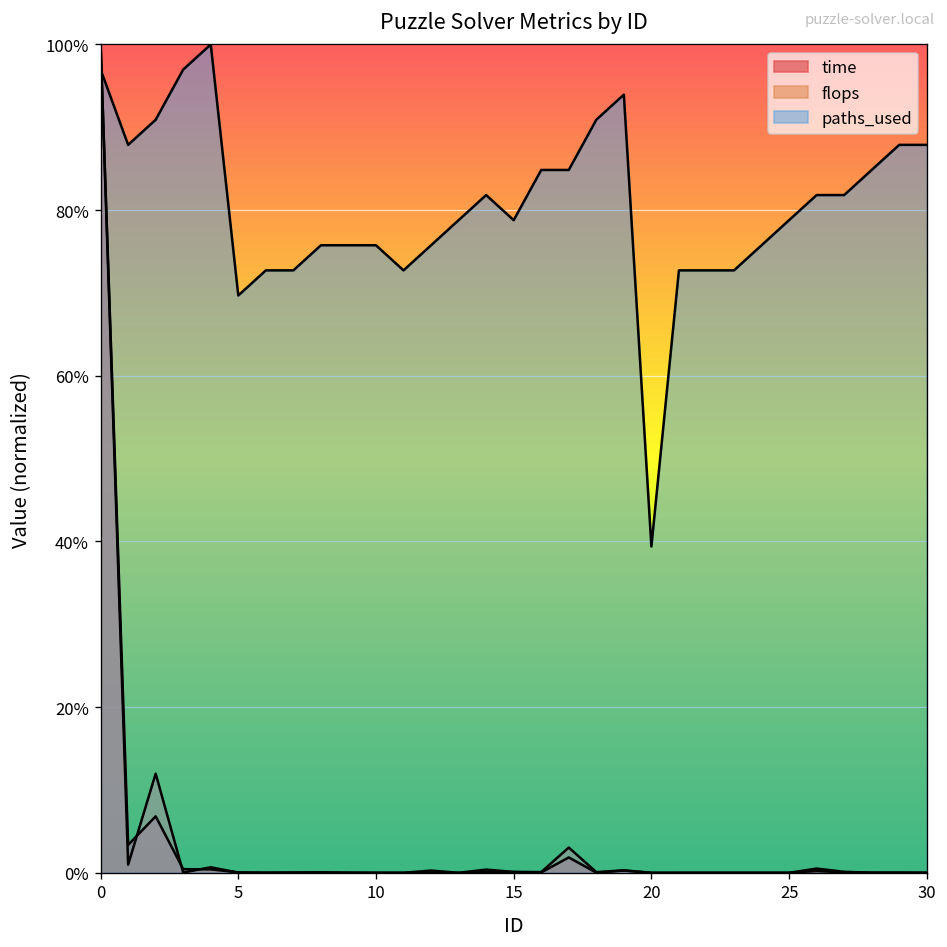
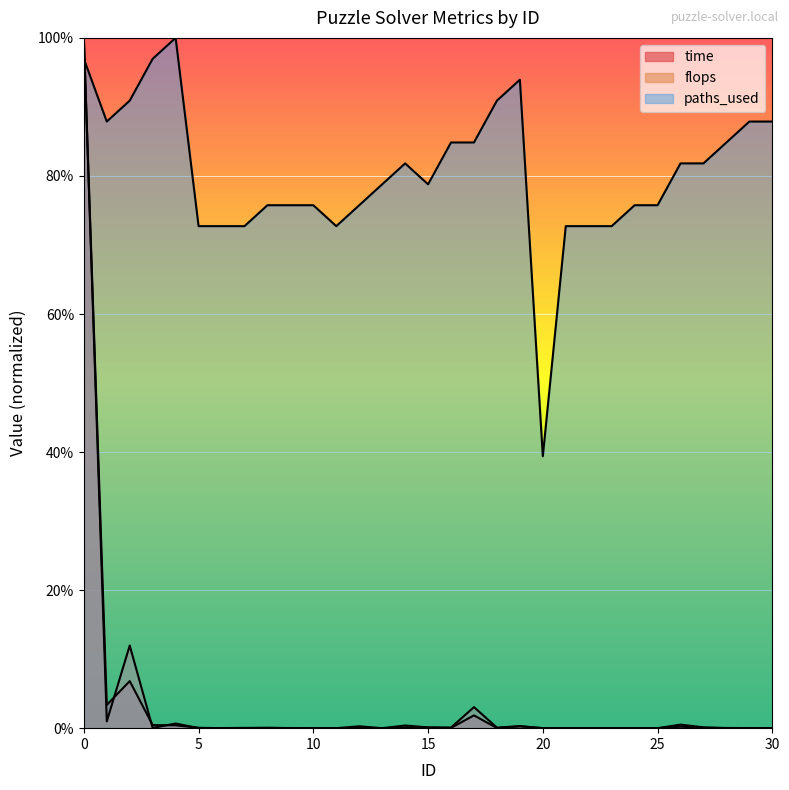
  {
    "paths_used": {
      "0": "97%",
-     "5": "70%",
+     "5": "73%",
      "10": "76%",
      "15": "79%",
      "20": "39%",
-     "25": "79%",
+     "25": "76%",
      "30": "88%"
    }
  }
